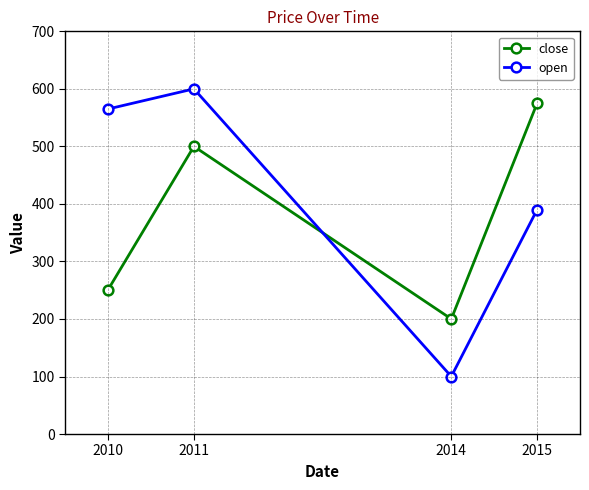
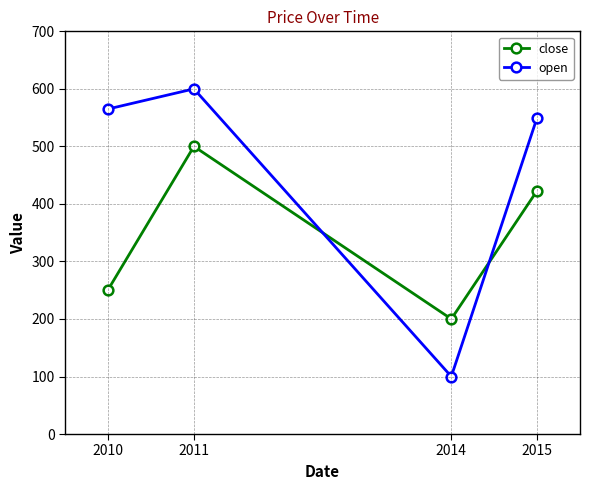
  {
    "close": {
      "2010": 250,
      "2011": 500,
      "2014": 200,
-     "2015": 580
+     "2015": 420
    },
    "open": {
      "2010": 570,
      "2011": 600,
      "2014": 100,
-     "2015": 390
+     "2015": 550
    }
  }
